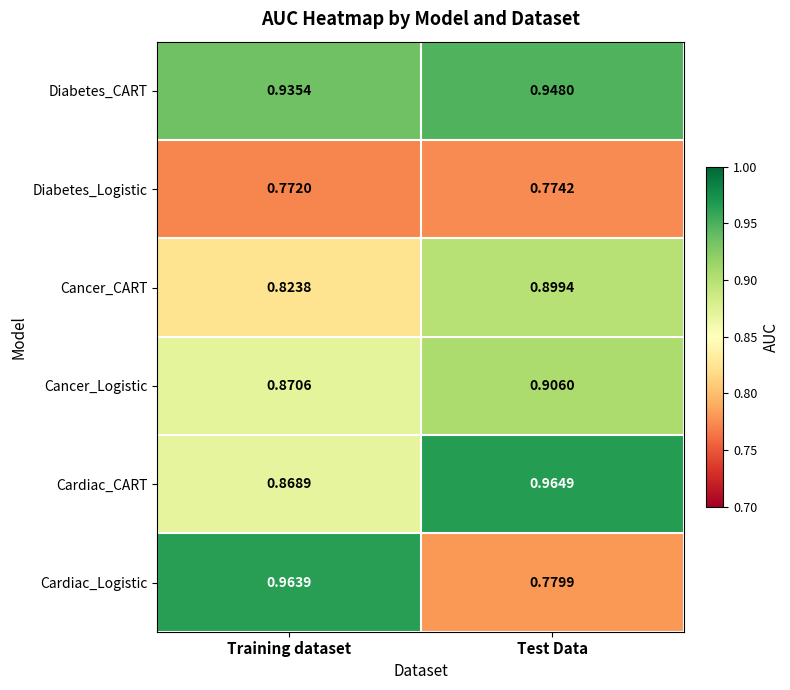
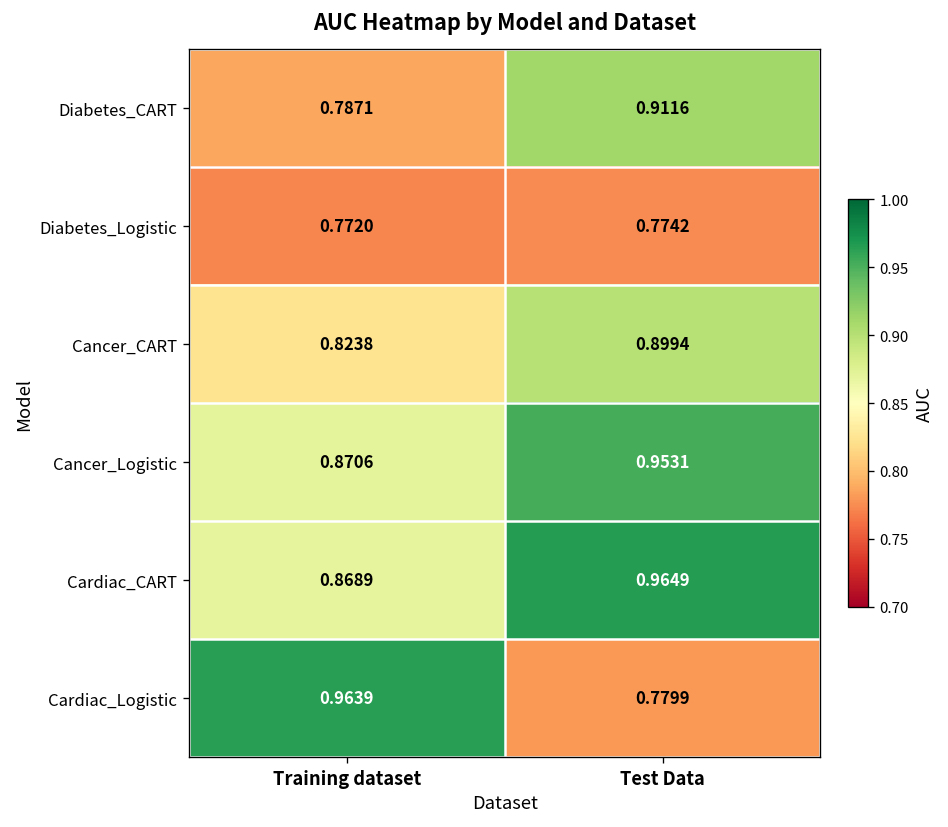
  {
    "Diabetes_CART": {
-     "Training dataset": 0.9354,
-     "Test Data": 0.9480
+     "Training dataset": 0.7871,
+     "Test Data": 0.9116
    },
    "Diabetes_Logistic": {
      "Training dataset": 0.7720,
      "Test Data": 0.7742
    },
    "Cancer_CART": {
      "Training dataset": 0.8238,
      "Test Data": 0.8994
    },
    "Cancer_Logistic": {
      "Training dataset": 0.8706,
-     "Test Data": 0.9060
+     "Test Data": 0.9531
    },
    "Cardiac_CART": {
      "Training dataset": 0.8689,
      "Test Data": 0.9649
    },
    "Cardiac_Logistic": {
      "Training dataset": 0.9639,
      "Test Data": 0.7799
    }
  }
